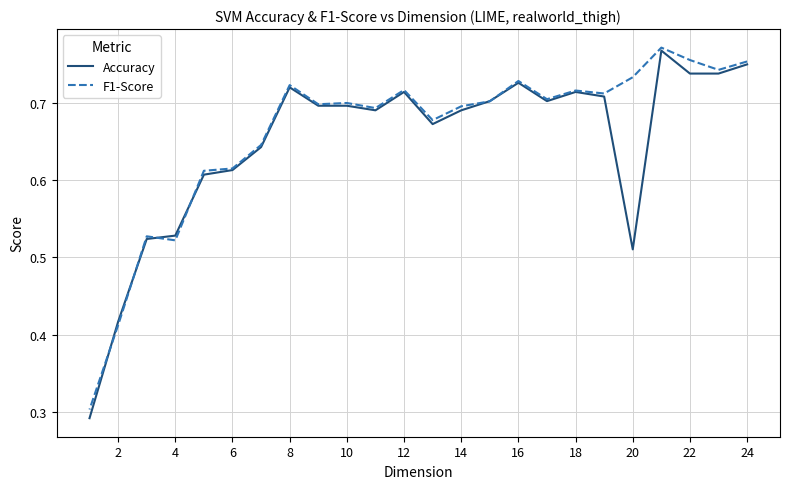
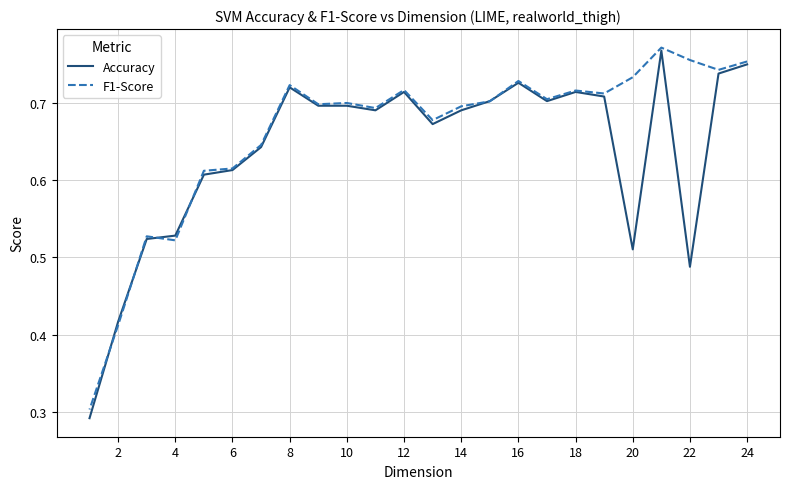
  {
    "Accuracy": {
      "2": 0.42,
      "4": 0.53,
      "10": 0.70,
      "14": 0.69,
      "20": 0.51,
-     "22": 0.74,
+     "22": 0.49,
      "24": 0.75
    },
    "F1-Score": {
      "2": 0.41,
      "4": 0.52,
      "10": 0.70,
      "14": 0.70,
      "20": 0.73,
      "22": 0.76,
      "24": 0.75
    }
  }
